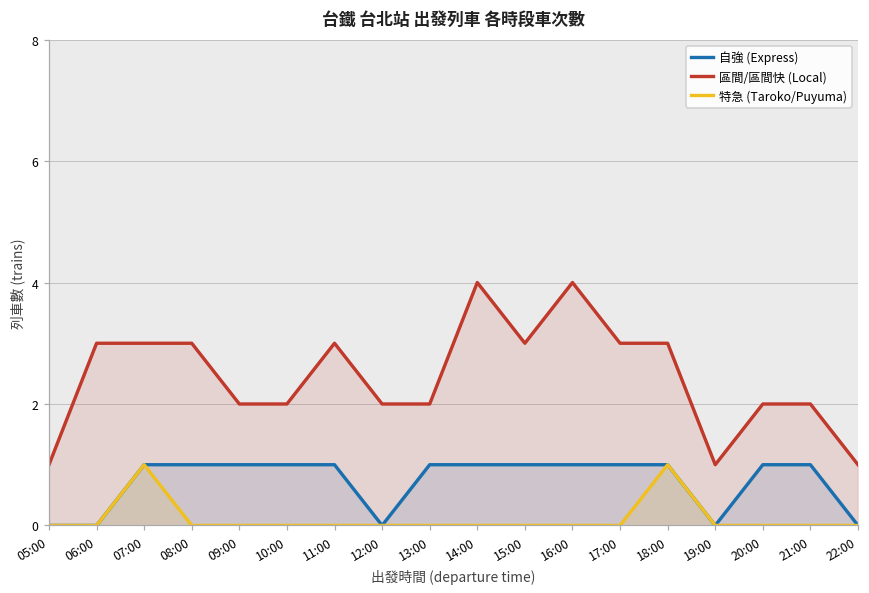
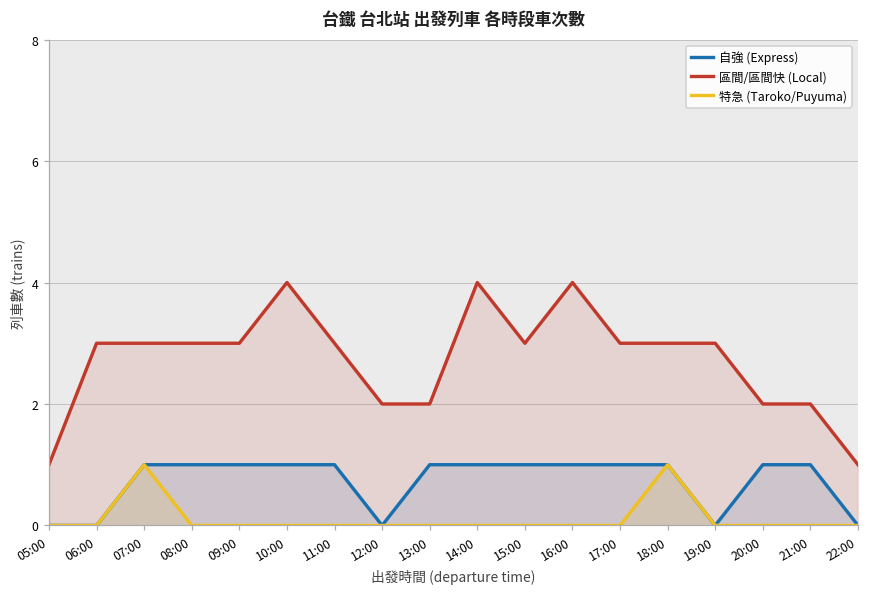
  {
    "自強 (Express)": {
      "08:00": 1,
      "09:00": 1,
      "10:00": 1,
      "11:00": 1,
      "13:00": 1,
      "14:00": 1,
      "15:00": 1,
      "16:00": 1,
      "17:00": 1,
      "20:00": 1,
      "21:00": 1
    },
    "區間/區間快 (Local)": {
      "05:00": 1,
      "06:00": 3,
      "07:00": 3,
      "08:00": 3,
-     "09:00": 2,
-     "10:00": 2,
+     "09:00": 3,
+     "10:00": 4,
      "11:00": 3,
      "12:00": 2,
      "13:00": 2,
      "14:00": 4,
      "15:00": 3,
      "16:00": 4,
      "17:00": 3,
      "18:00": 3,
-     "19:00": 1,
+     "19:00": 3,
      "20:00": 2,
      "21:00": 2,
      "22:00": 1
    },
    "特急 (Taroko/Puyuma)": {
      "08:00": 0,
      "09:00": 0,
      "10:00": 0,
      "11:00": 0,
      "13:00": 0,
      "14:00": 0,
      "15:00": 0,
      "16:00": 0,
      "17:00": 0,
      "20:00": 0,
      "21:00": 0
    }
  }
